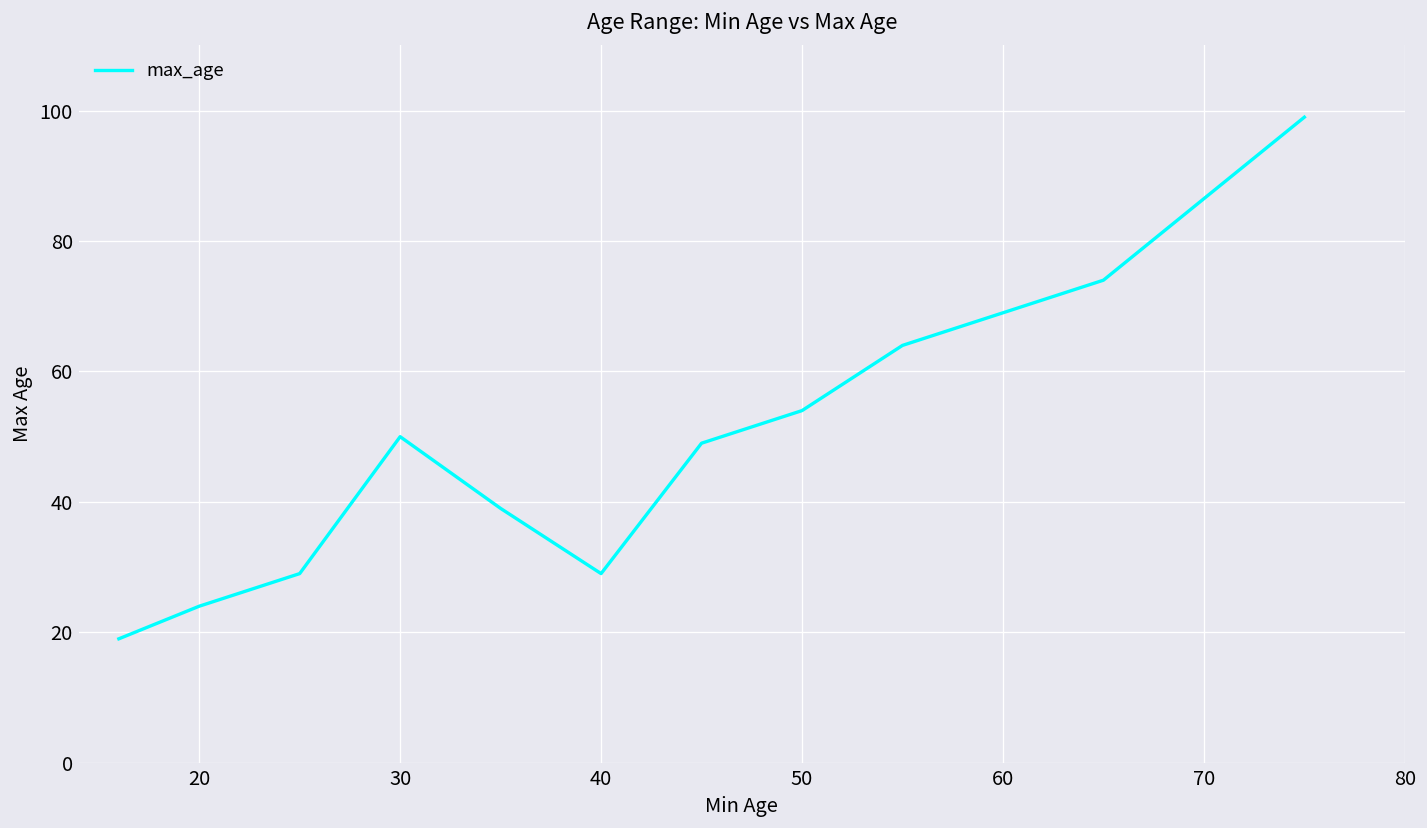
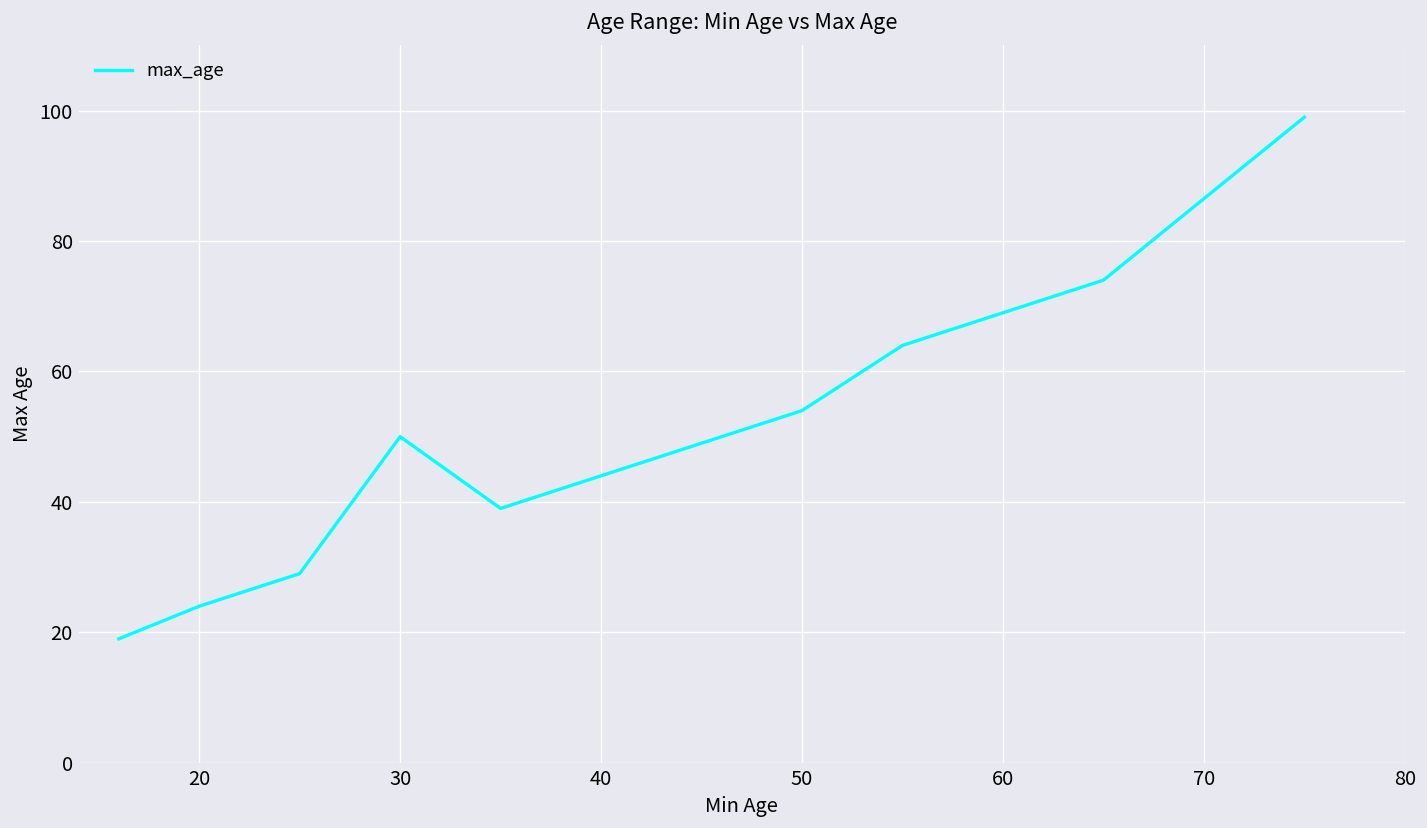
  {
    "20": 24,
    "30": 50,
-   "40": 29,
+   "40": 44,
    "50": 54
  }
